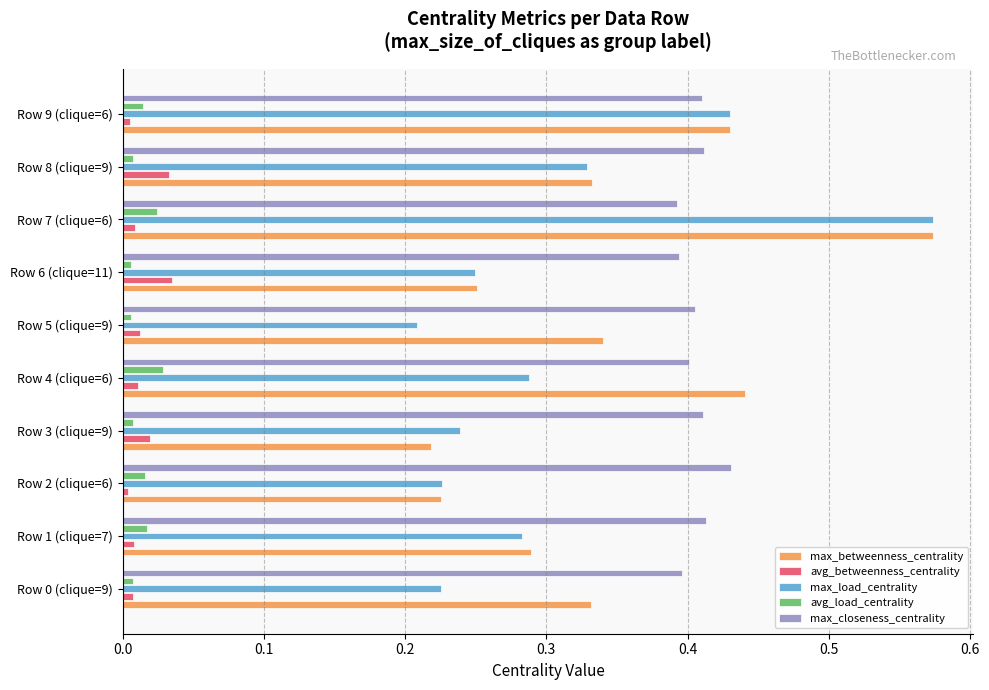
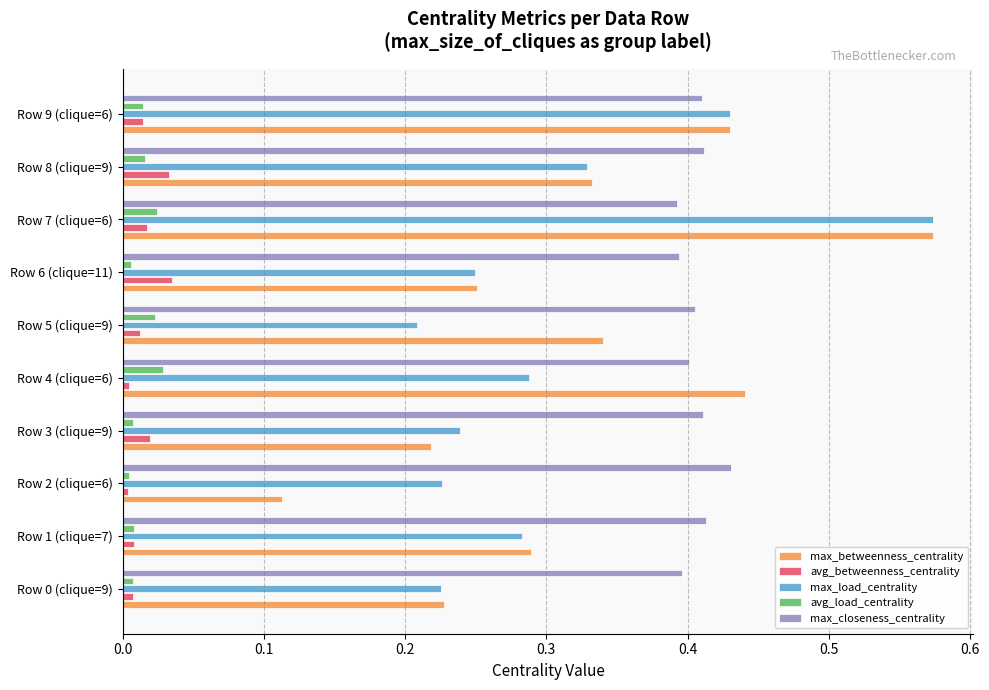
  {
    "max_betweenness_centrality": {
      "Row 9 (clique=6)": 0.430,
      "Row 8 (clique=9)": 0.332,
      "Row 7 (clique=6)": 0.574,
      "Row 6 (clique=11)": 0.251,
      "Row 5 (clique=9)": 0.340,
      "Row 4 (clique=6)": 0.441,
      "Row 3 (clique=9)": 0.218,
-     "Row 2 (clique=6)": 0.226,
+     "Row 2 (clique=6)": 0.113,
      "Row 1 (clique=7)": 0.289,
-     "Row 0 (clique=9)": 0.332
+     "Row 0 (clique=9)": 0.228
    },
    "avg_betweenness_centrality": {
-     "Row 9 (clique=6)": 0.005,
+     "Row 9 (clique=6)": 0.014,
      "Row 8 (clique=9)": 0.033,
-     "Row 7 (clique=6)": 0.009,
+     "Row 7 (clique=6)": 0.017,
      "Row 6 (clique=11)": 0.035,
      "Row 5 (clique=9)": 0.013,
-     "Row 4 (clique=6)": 0.011,
+     "Row 4 (clique=6)": 0.004,
      "Row 3 (clique=9)": 0.019,
      "Row 2 (clique=6)": 0.004,
      "Row 1 (clique=7)": 0.008,
      "Row 0 (clique=9)": 0.007
    },
    "avg_load_centrality": {
      "Row 9 (clique=6)": 0.014,
-     "Row 8 (clique=9)": 0.007,
+     "Row 8 (clique=9)": 0.016,
      "Row 7 (clique=6)": 0.024,
      "Row 6 (clique=11)": 0.006,
-     "Row 5 (clique=9)": 0.006,
+     "Row 5 (clique=9)": 0.023,
      "Row 4 (clique=6)": 0.028,
      "Row 3 (clique=9)": 0.007,
-     "Row 2 (clique=6)": 0.016,
-     "Row 1 (clique=7)": 0.018,
+     "Row 2 (clique=6)": 0.004,
+     "Row 1 (clique=7)": 0.008,
      "Row 0 (clique=9)": 0.007
    }
  }
